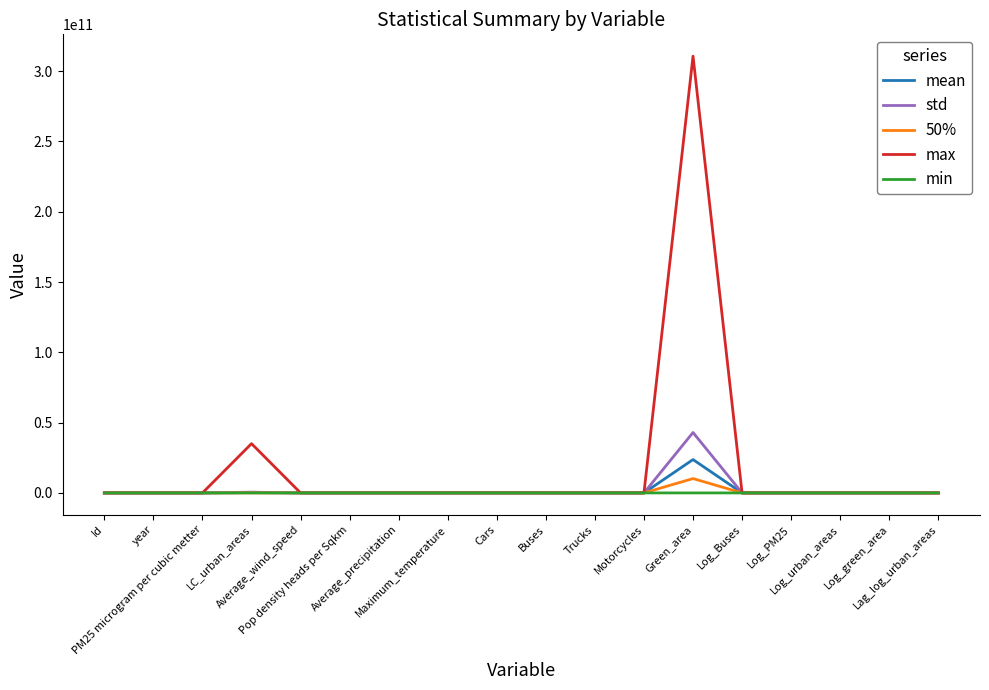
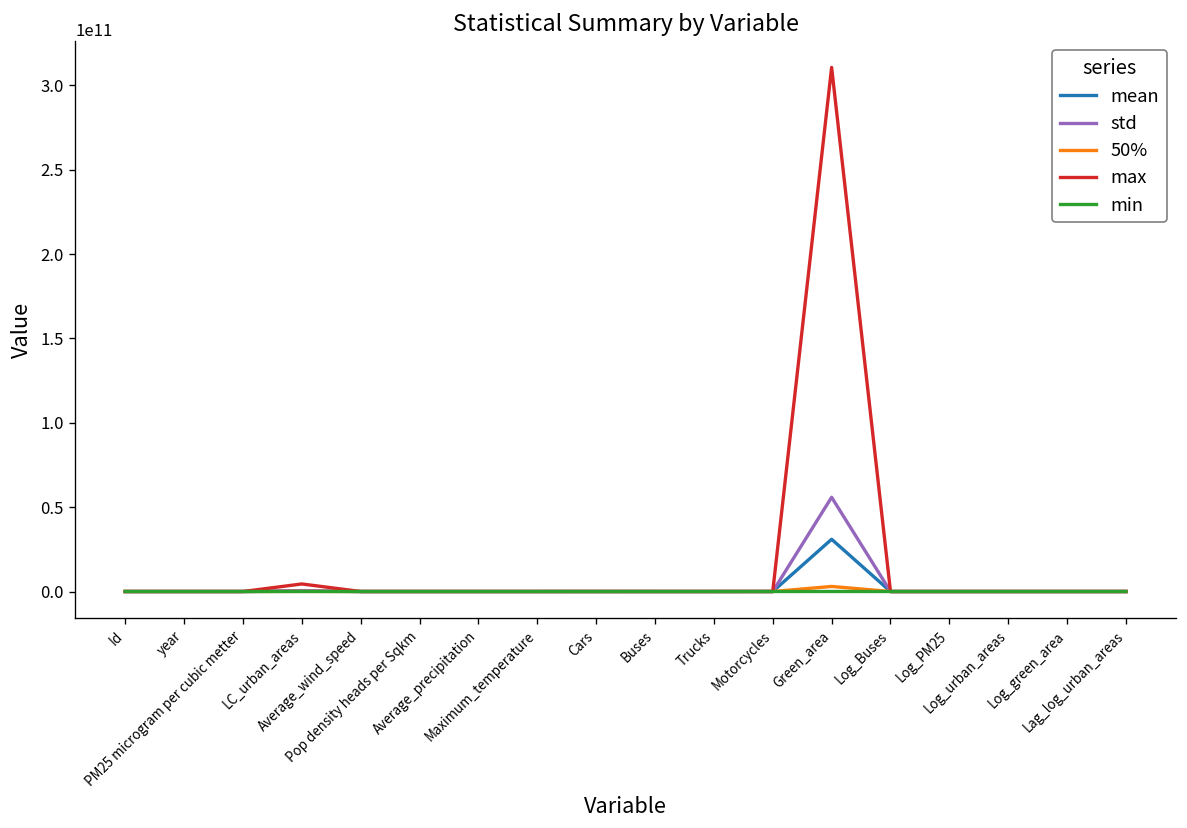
  {
    "mean": {
-     "Green_area": 24000000000
+     "Green_area": 31000000000
    },
    "std": {
-     "Green_area": 43000000000
+     "Green_area": 56000000000
    },
    "50%": {
-     "Green_area": 10000000000
+     "Green_area": 3000000000
    },
    "max": {
-     "LC_urban_areas": 35000000000,
+     "LC_urban_areas": 4000000000,
      "Green_area": 311000000000
    },
    "min": {
      "Green_area": 0
    }
  }
